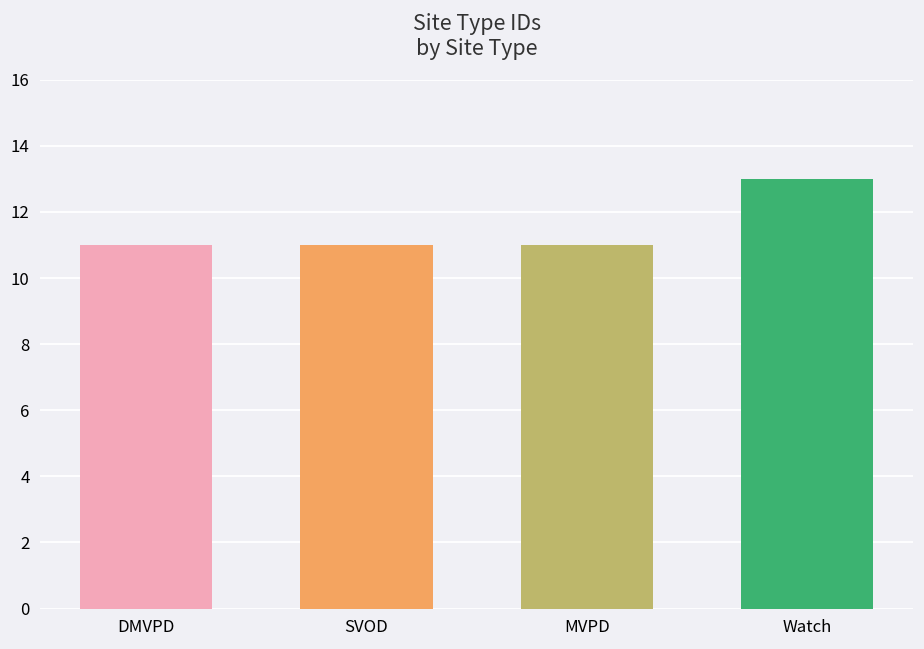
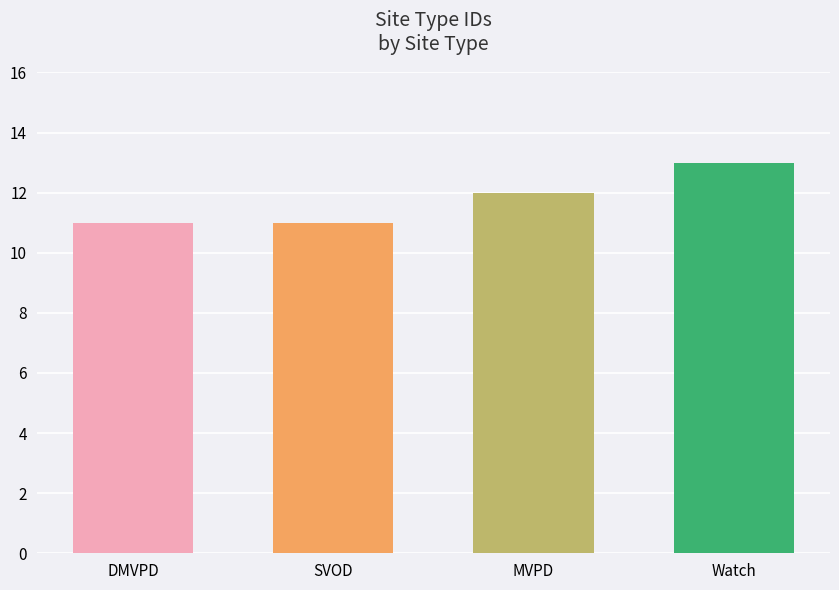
  {
    "DMVPD": 11,
    "SVOD": 11,
-   "MVPD": 11,
+   "MVPD": 12,
    "Watch": 13
  }
